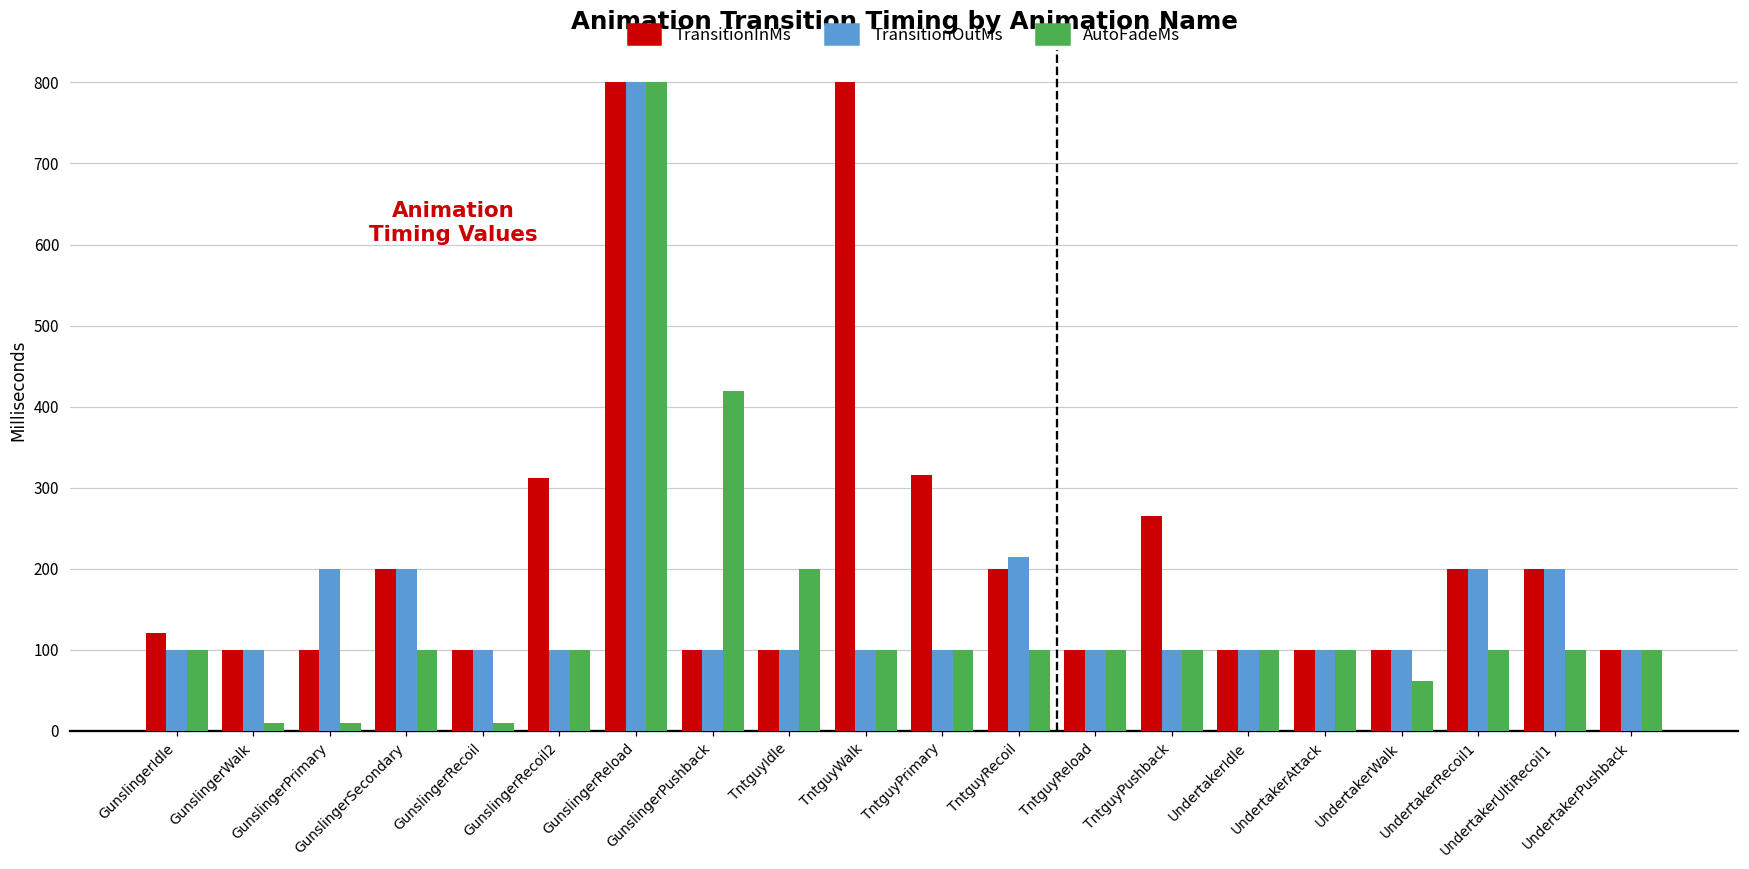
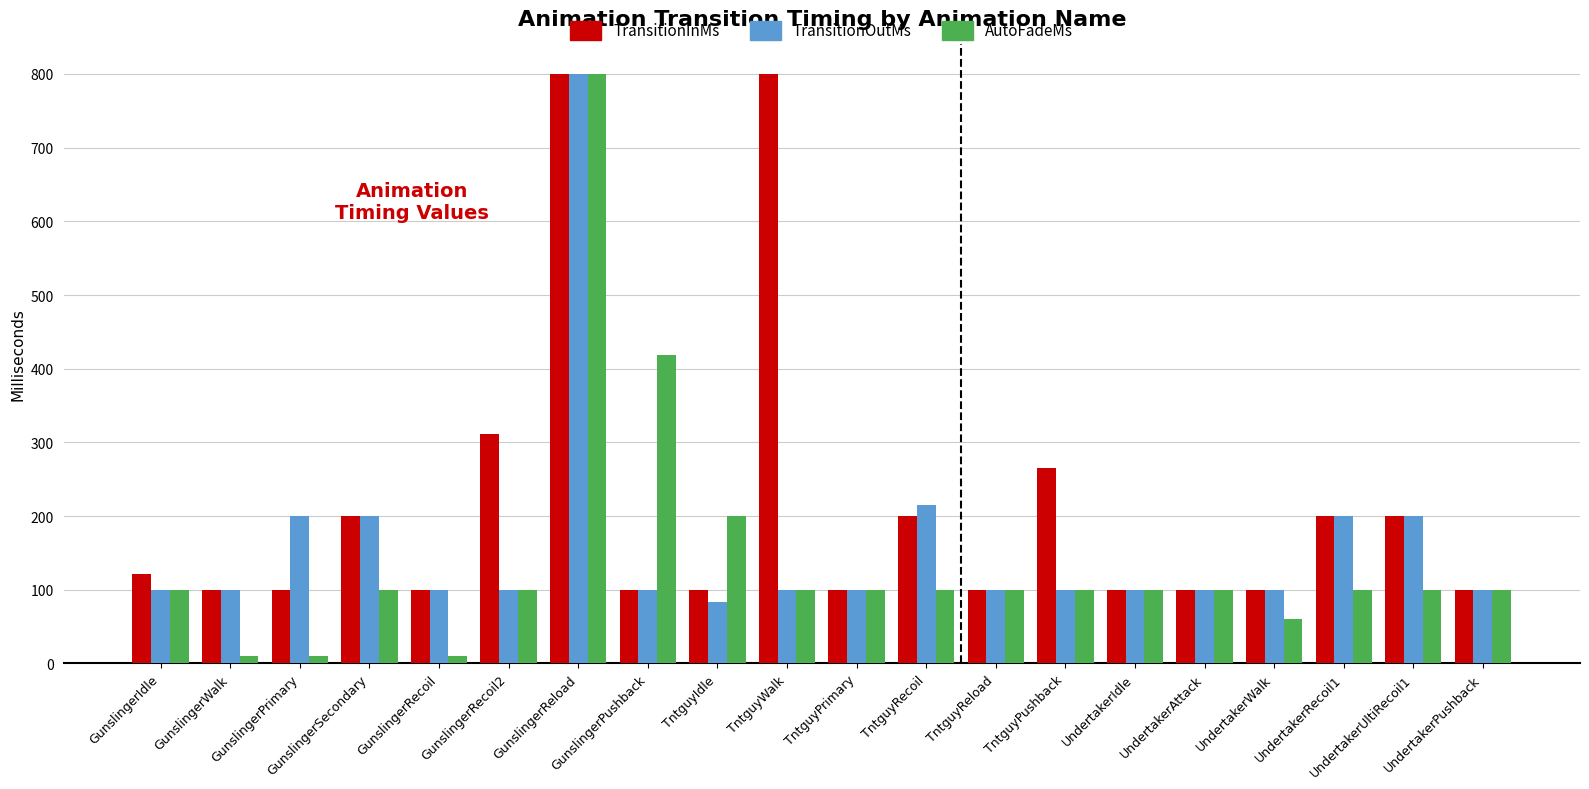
  {
    "TransitionInMs": {
      "GunslingerIdle": 120,
      "GunslingerWalk": 100,
      "GunslingerPrimary": 100,
      "GunslingerSecondary": 200,
      "GunslingerRecoil": 100,
      "GunslingerRecoil2": 310,
      "GunslingerReload": 800,
      "GunslingerPushback": 100,
      "TntguyIdle": 100,
      "TntguyWalk": 800,
-     "TntguyPrimary": 320,
+     "TntguyPrimary": 100,
      "TntguyRecoil": 200,
      "TntguyReload": 100,
      "TntguyPushback": 270,
      "UndertakerIdle": 100,
      "UndertakerAttack": 100,
      "UndertakerWalk": 100,
      "UndertakerRecoil1": 200,
      "UndertakerUltiRecoil1": 200,
      "UndertakerPushback": 100
    },
    "TransitionOutMs": {
      "GunslingerIdle": 100,
      "GunslingerWalk": 100,
      "GunslingerPrimary": 200,
      "GunslingerSecondary": 200,
      "GunslingerRecoil": 100,
      "GunslingerRecoil2": 100,
      "GunslingerReload": 800,
      "GunslingerPushback": 100,
-     "TntguyIdle": 100,
+     "TntguyIdle": 80,
      "TntguyWalk": 100,
      "TntguyPrimary": 100,
      "TntguyRecoil": 220,
      "TntguyReload": 100,
      "TntguyPushback": 100,
      "UndertakerIdle": 100,
      "UndertakerAttack": 100,
      "UndertakerWalk": 100,
      "UndertakerRecoil1": 200,
      "UndertakerUltiRecoil1": 200,
      "UndertakerPushback": 100
    },
    "AutoFadeMs": {
      "GunslingerIdle": 100,
      "GunslingerWalk": 10,
      "GunslingerPrimary": 10,
      "GunslingerSecondary": 100,
      "GunslingerRecoil": 10,
      "GunslingerRecoil2": 100,
      "GunslingerReload": 800,
      "GunslingerPushback": 420,
      "TntguyIdle": 200,
      "TntguyWalk": 100,
      "TntguyPrimary": 100,
      "TntguyRecoil": 100,
      "TntguyReload": 100,
      "TntguyPushback": 100,
      "UndertakerIdle": 100,
      "UndertakerAttack": 100,
      "UndertakerWalk": 60,
      "UndertakerRecoil1": 100,
      "UndertakerUltiRecoil1": 100,
      "UndertakerPushback": 100
    }
  }
